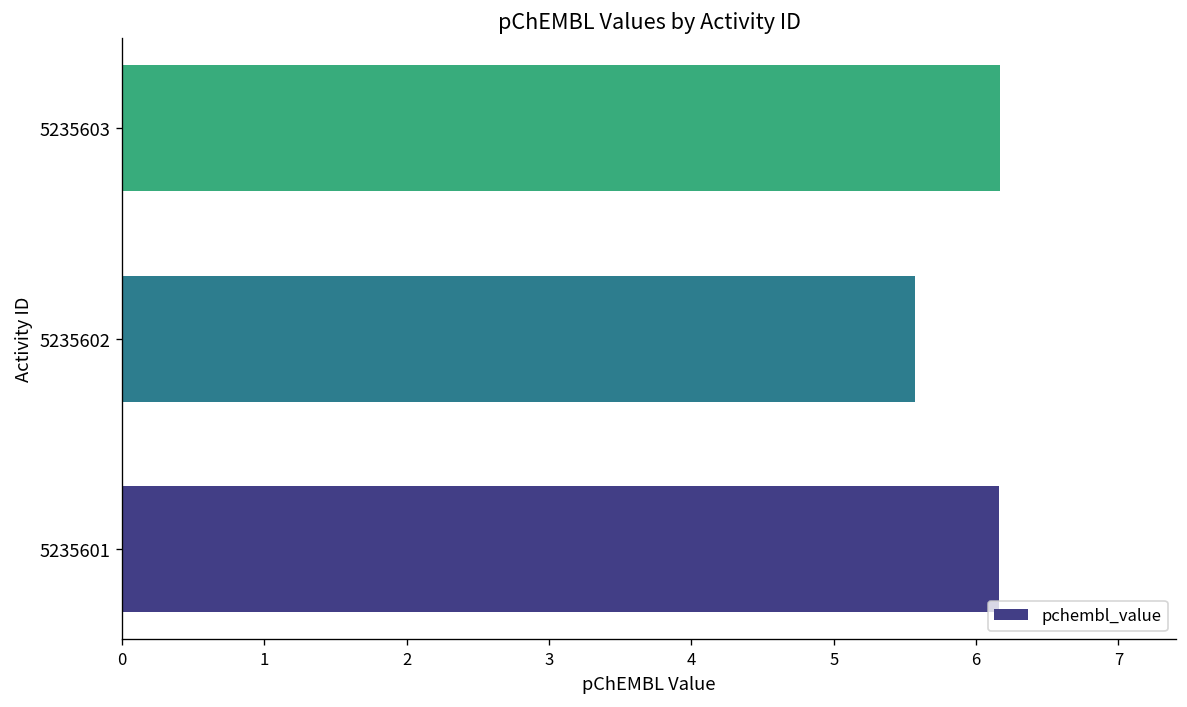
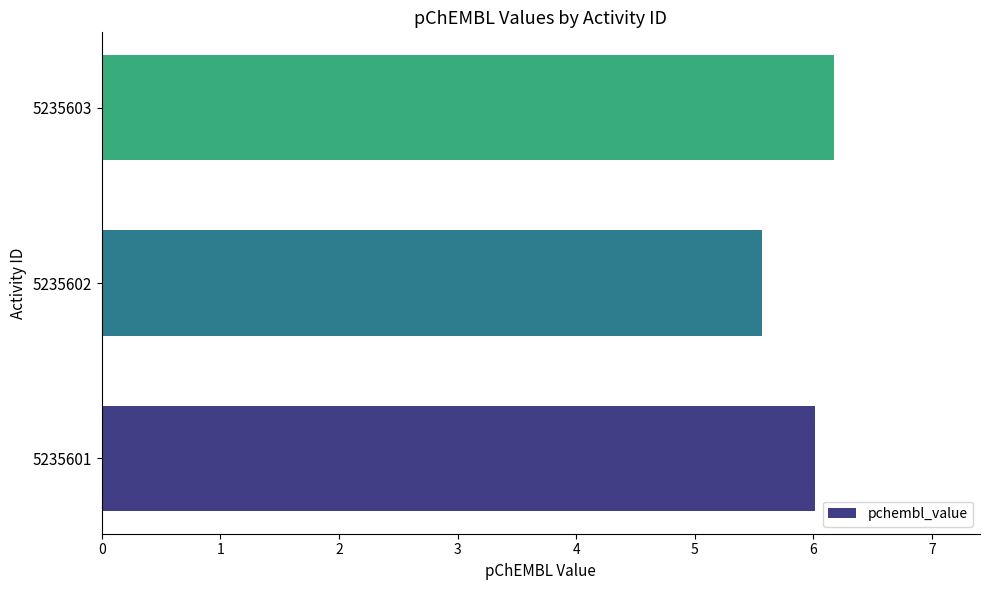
  {
    "5235603": 6.17,
    "5235602": 5.57,
-   "5235601": 6.16
+   "5235601": 6.01
  }
